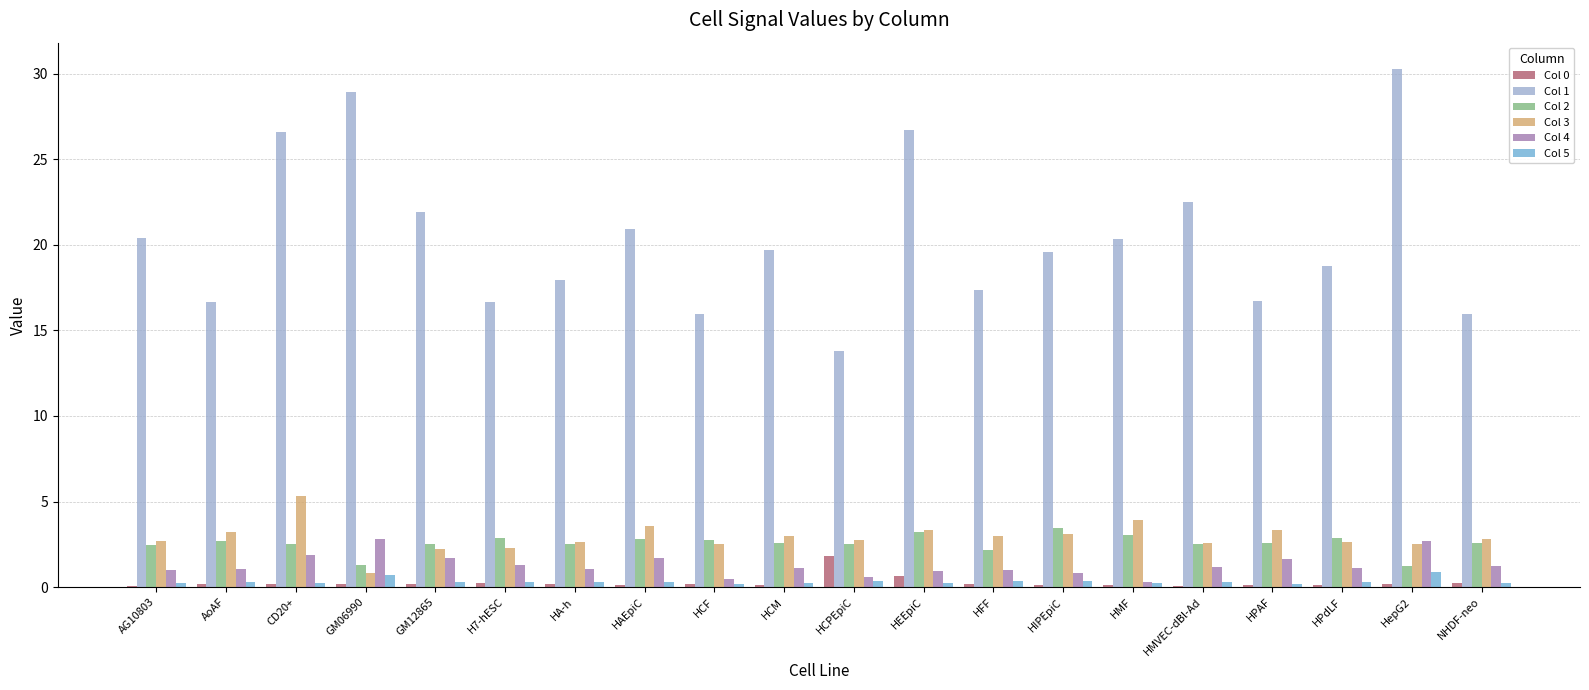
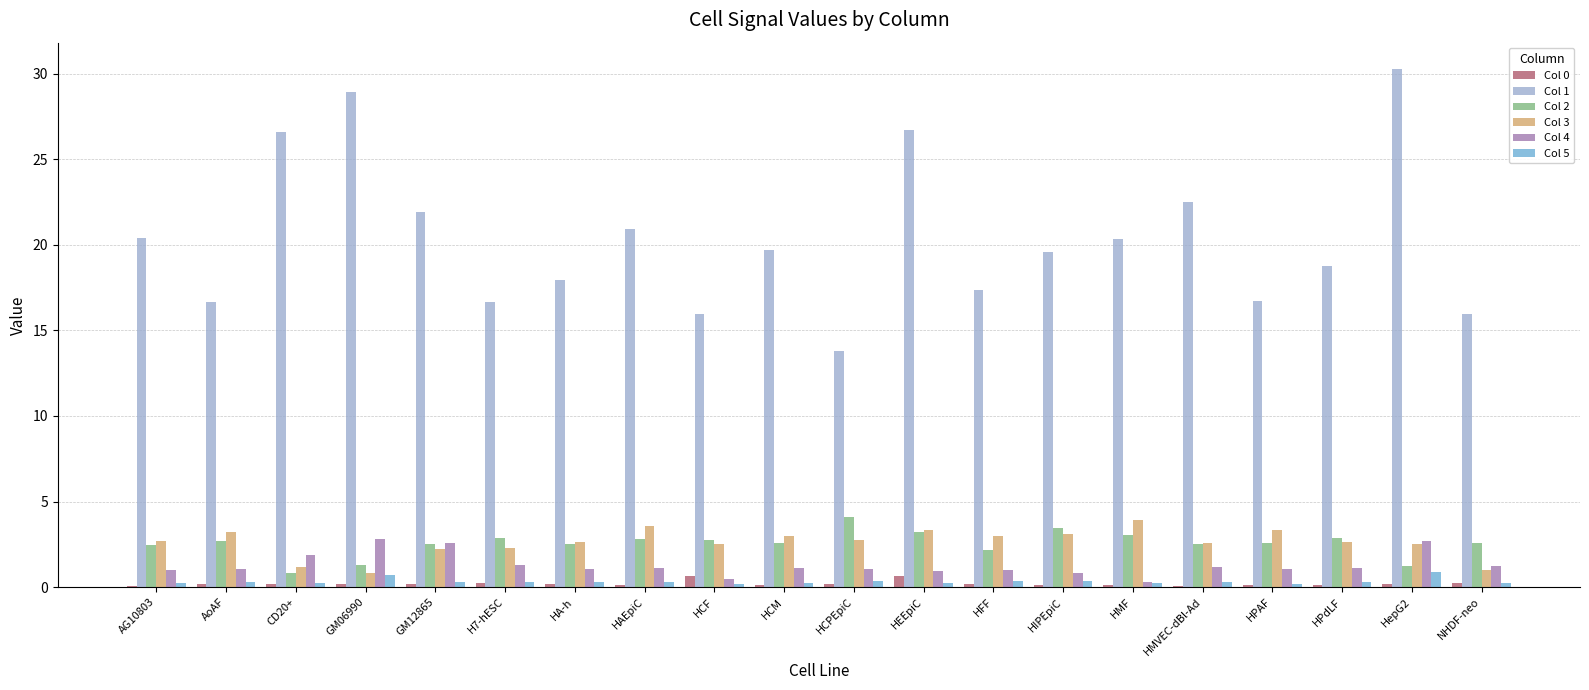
  {
    "Col 0": {
      "AoAF": 0.2,
      "CD20+": 0.2,
      "GM06990": 0.2,
      "GM12865": 0.2,
      "H7-hESC": 0.2,
      "HA-h": 0.2,
-     "HCF": 0.2,
-     "HCPEpiC": 1.8,
+     "HCF": 0.7,
+     "HCPEpiC": 0.2,
      "HEEpiC": 0.7,
      "HFF": 0.2,
      "HPAF": 0.2,
      "HepG2": 0.2,
      "NHDF-neo": 0.2
    },
    "Col 2": {
      "AG10803": 2.5,
      "AoAF": 2.7,
-     "CD20+": 2.5,
+     "CD20+": 0.8,
      "GM06990": 1.3,
      "GM12865": 2.5,
      "H7-hESC": 2.9,
      "HA-h": 2.5,
      "HAEpiC": 2.8,
      "HCF": 2.8,
      "HCM": 2.6,
-     "HCPEpiC": 2.5,
+     "HCPEpiC": 4.1,
      "HEEpiC": 3.2,
      "HFF": 2.2,
      "HIPEpiC": 3.5,
      "HMF": 3.1,
      "HMVEC-dBl-Ad": 2.5,
      "HPAF": 2.6,
      "HPdLF": 2.9,
      "HepG2": 1.2,
      "NHDF-neo": 2.6
    },
    "Col 3": {
      "AG10803": 2.7,
      "AoAF": 3.2,
-     "CD20+": 5.3,
+     "CD20+": 1.2,
      "GM06990": 0.8,
      "GM12865": 2.2,
      "H7-hESC": 2.3,
      "HA-h": 2.6,
      "HAEpiC": 3.5,
      "HCF": 2.5,
      "HCM": 3.0,
      "HCPEpiC": 2.7,
      "HEEpiC": 3.3,
      "HFF": 3.0,
      "HIPEpiC": 3.1,
      "HMF": 3.9,
      "HMVEC-dBl-Ad": 2.6,
      "HPAF": 3.3,
      "HPdLF": 2.6,
      "HepG2": 2.5,
-     "NHDF-neo": 2.8
+     "NHDF-neo": 1.0
    },
    "Col 4": {
      "AG10803": 1.0,
      "AoAF": 1.1,
      "CD20+": 1.9,
      "GM06990": 2.8,
-     "GM12865": 1.7,
+     "GM12865": 2.6,
      "H7-hESC": 1.3,
      "HA-h": 1.0,
-     "HAEpiC": 1.7,
+     "HAEpiC": 1.1,
      "HCF": 0.5,
      "HCM": 1.1,
-     "HCPEpiC": 0.6,
+     "HCPEpiC": 1.1,
      "HEEpiC": 0.9,
      "HFF": 1.0,
      "HIPEpiC": 0.8,
      "HMF": 0.3,
      "HMVEC-dBl-Ad": 1.2,
-     "HPAF": 1.6,
+     "HPAF": 1.0,
      "HPdLF": 1.1,
      "HepG2": 2.7,
      "NHDF-neo": 1.2
    }
  }
